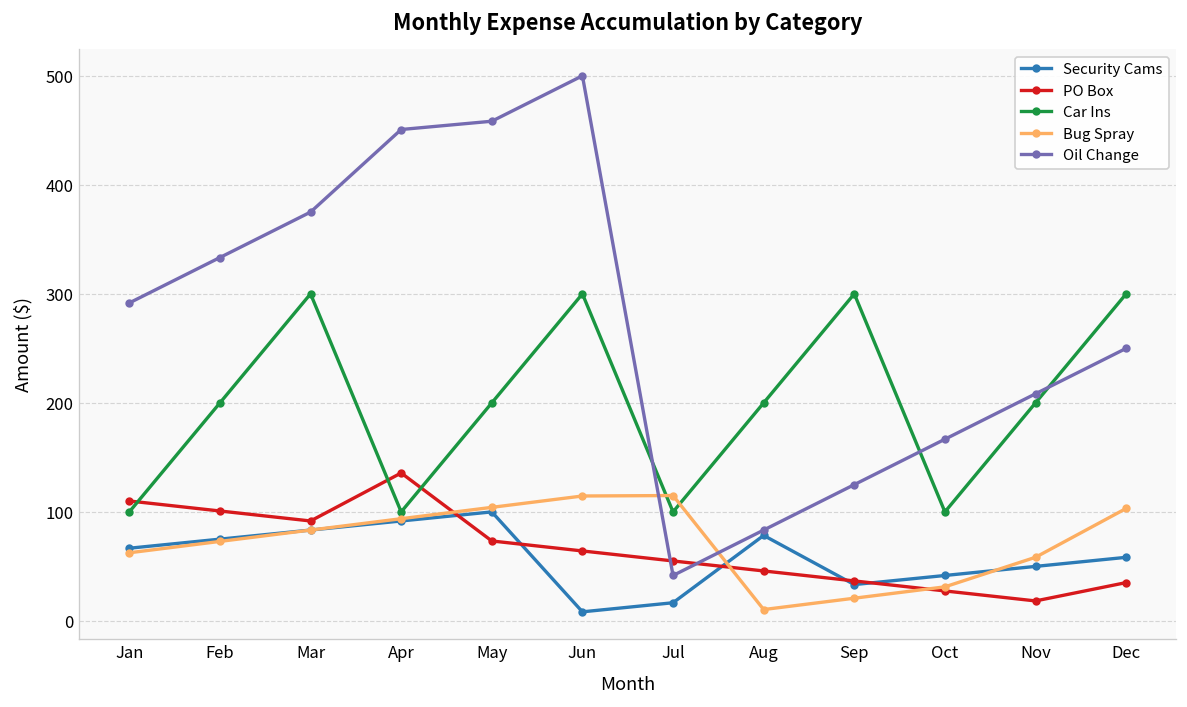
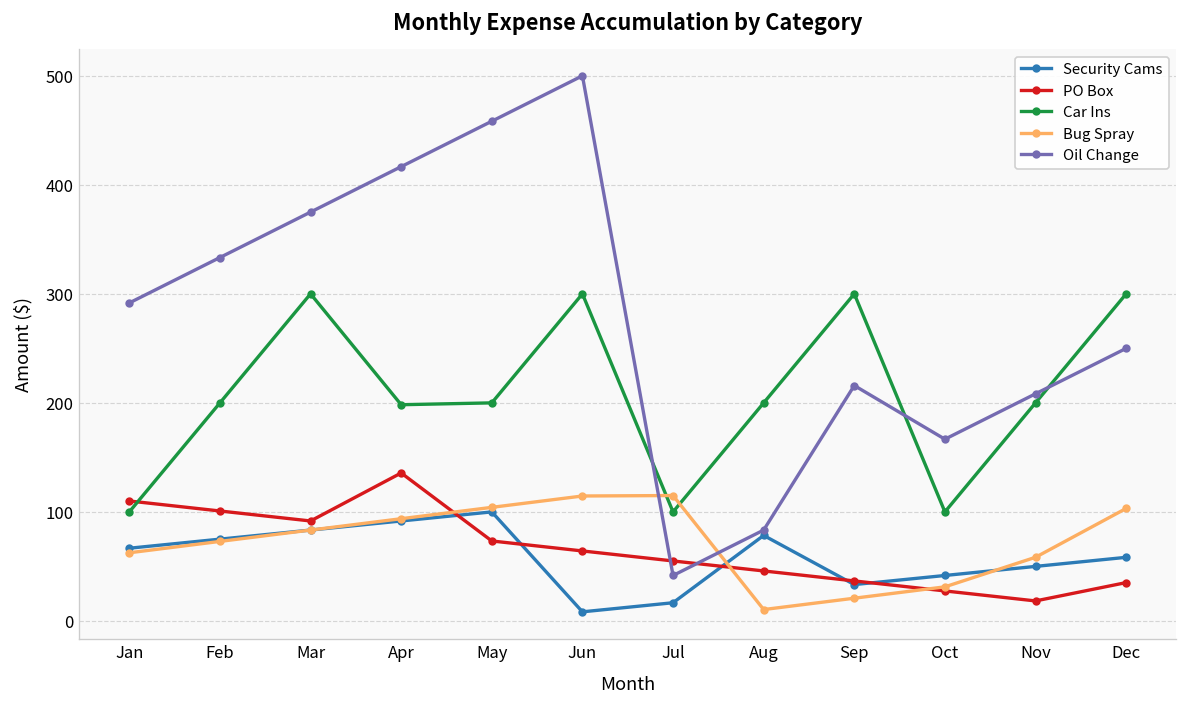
  {
    "Security Cams": {
      "Jan": 70,
      "May": 100,
      "Jun": 10,
      "Jul": 20,
      "Aug": 80,
      "Sep": 30,
      "Oct": 40,
      "Nov": 50,
      "Dec": 60
    },
    "PO Box": {
      "Jan": 110,
      "Feb": 100,
      "Mar": 90,
      "Apr": 140,
      "May": 70,
      "Jun": 60,
      "Jul": 60,
      "Aug": 50,
      "Sep": 40,
      "Oct": 30,
      "Nov": 20,
      "Dec": 40
    },
    "Car Ins": {
      "Jan": 100,
      "Feb": 200,
      "Mar": 300,
-     "Apr": 100,
+     "Apr": 200,
      "May": 200,
      "Jun": 300,
      "Jul": 100,
      "Aug": 200,
      "Sep": 300,
      "Oct": 100,
      "Nov": 200,
      "Dec": 300
    },
    "Bug Spray": {
      "Jan": 60,
      "May": 100,
      "Jun": 110,
      "Jul": 120,
      "Aug": 10,
      "Sep": 20,
      "Oct": 30,
      "Nov": 60,
      "Dec": 100
    },
    "Oil Change": {
      "Jan": 290,
      "Feb": 330,
      "Mar": 380,
-     "Apr": 450,
+     "Apr": 420,
      "May": 460,
      "Jun": 500,
      "Jul": 40,
      "Aug": 80,
-     "Sep": 130,
+     "Sep": 220,
      "Oct": 170,
      "Nov": 210,
      "Dec": 250
    }
  }
